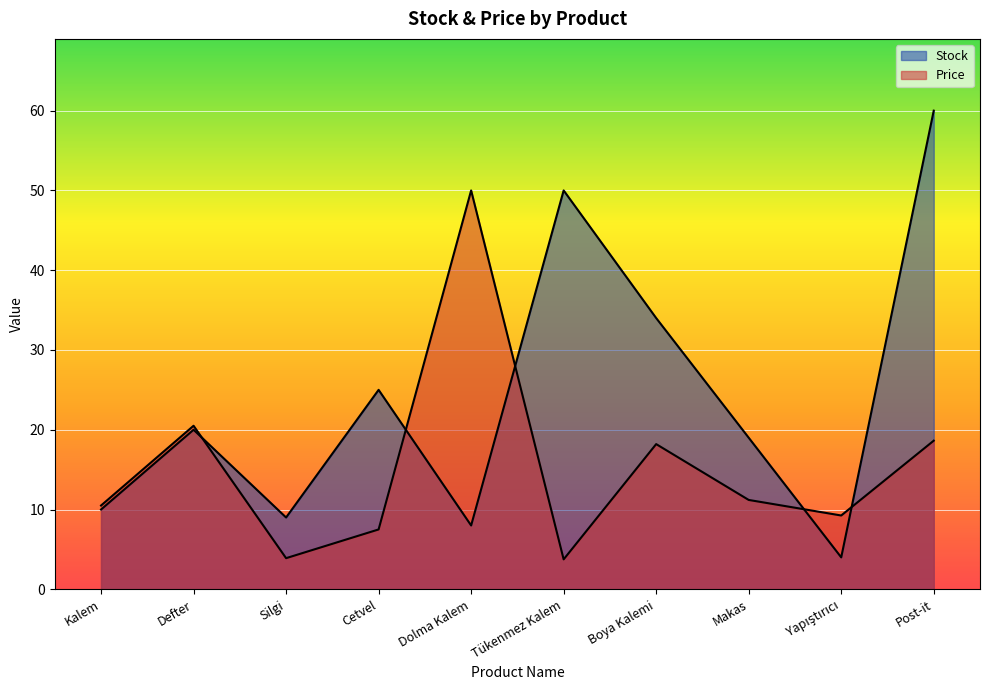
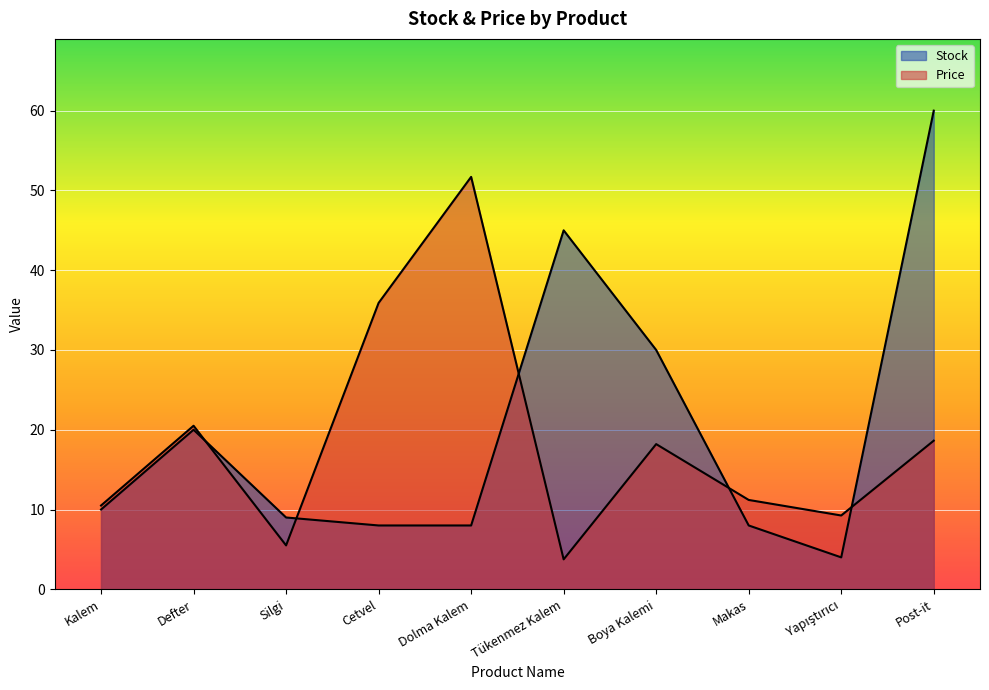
  {
    "Stock": {
      "Kalem": 10,
      "Defter": 20,
      "Silgi": 9,
-     "Cetvel": 25,
+     "Cetvel": 8,
      "Dolma Kalem": 8,
-     "Tükenmez Kalem": 50,
-     "Boya Kalemi": 34,
-     "Makas": 19,
+     "Tükenmez Kalem": 45,
+     "Boya Kalemi": 30,
+     "Makas": 8,
      "Yapıştırıcı": 4,
      "Post-it": 60
    },
    "Price": {
      "Kalem": 11,
      "Defter": 21,
-     "Silgi": 4,
-     "Cetvel": 8,
-     "Dolma Kalem": 50,
+     "Silgi": 6,
+     "Cetvel": 36,
+     "Dolma Kalem": 52,
      "Tükenmez Kalem": 4,
      "Boya Kalemi": 18,
      "Makas": 11,
      "Yapıştırıcı": 9,
      "Post-it": 19
    }
  }
